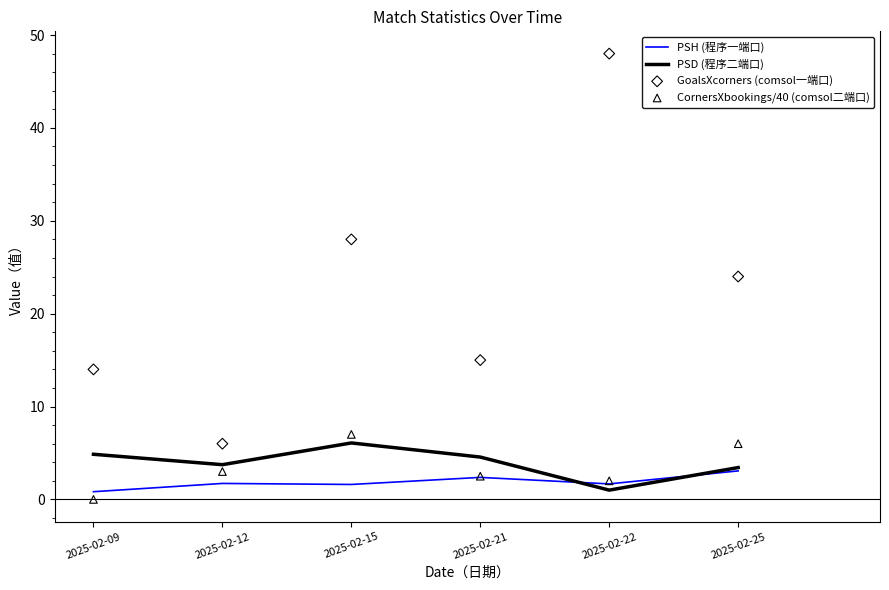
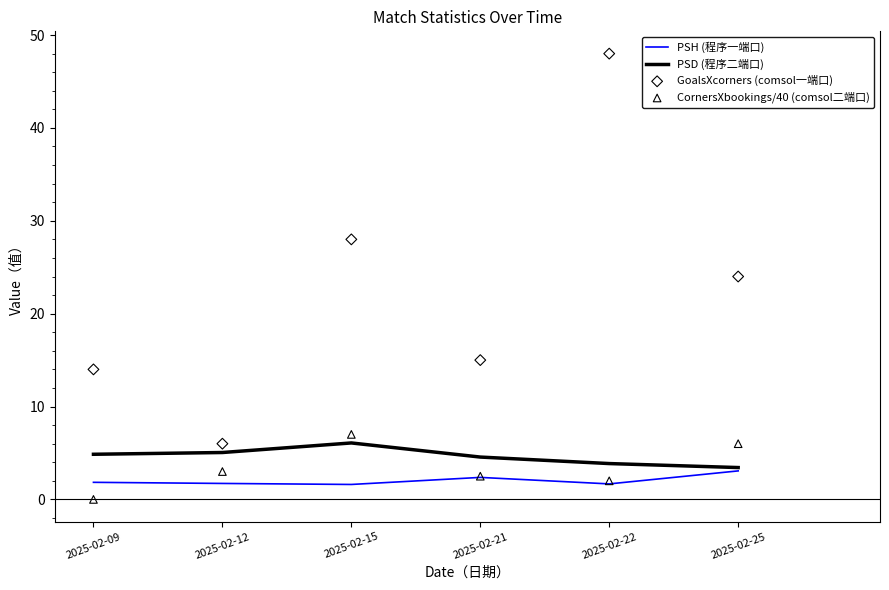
  {
    "PSH (程序一端口)": {
-     "2025-02-09": 1,
+     "2025-02-09": 2,
      "2025-02-12": 2,
      "2025-02-15": 2,
      "2025-02-22": 2,
      "2025-02-25": 3
    },
    "PSD (程序二端口)": {
      "2025-02-09": 5,
-     "2025-02-12": 4,
+     "2025-02-12": 5,
      "2025-02-15": 6,
      "2025-02-21": 5,
-     "2025-02-22": 1,
+     "2025-02-22": 4,
      "2025-02-25": 3
    }
  }
